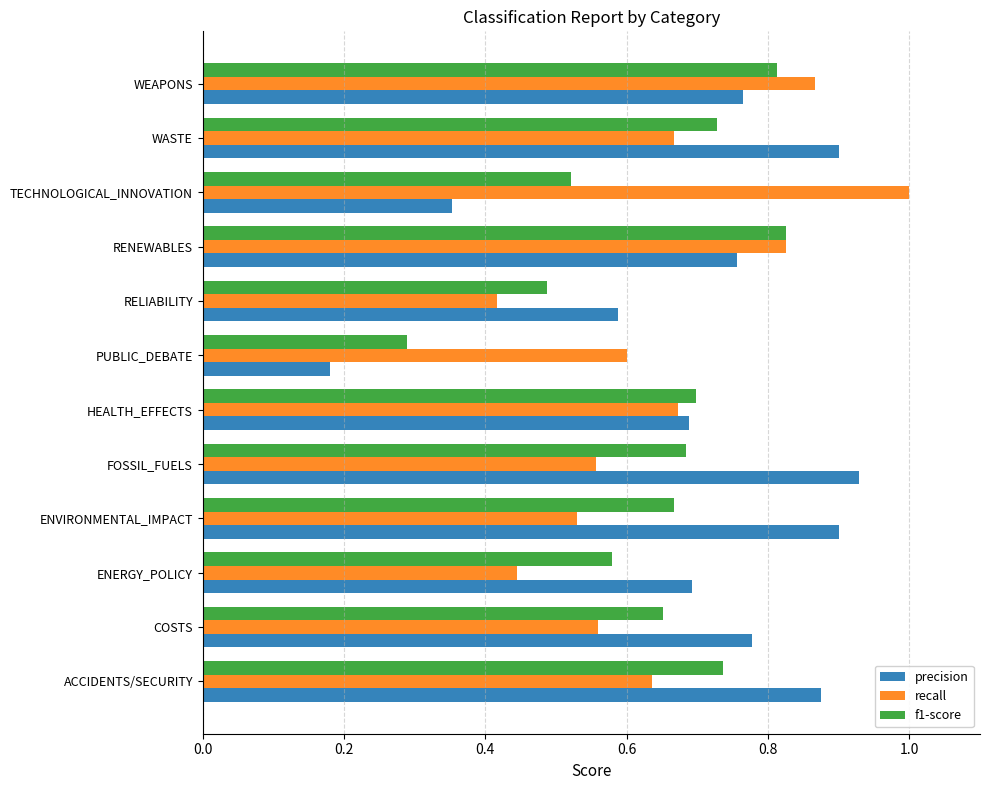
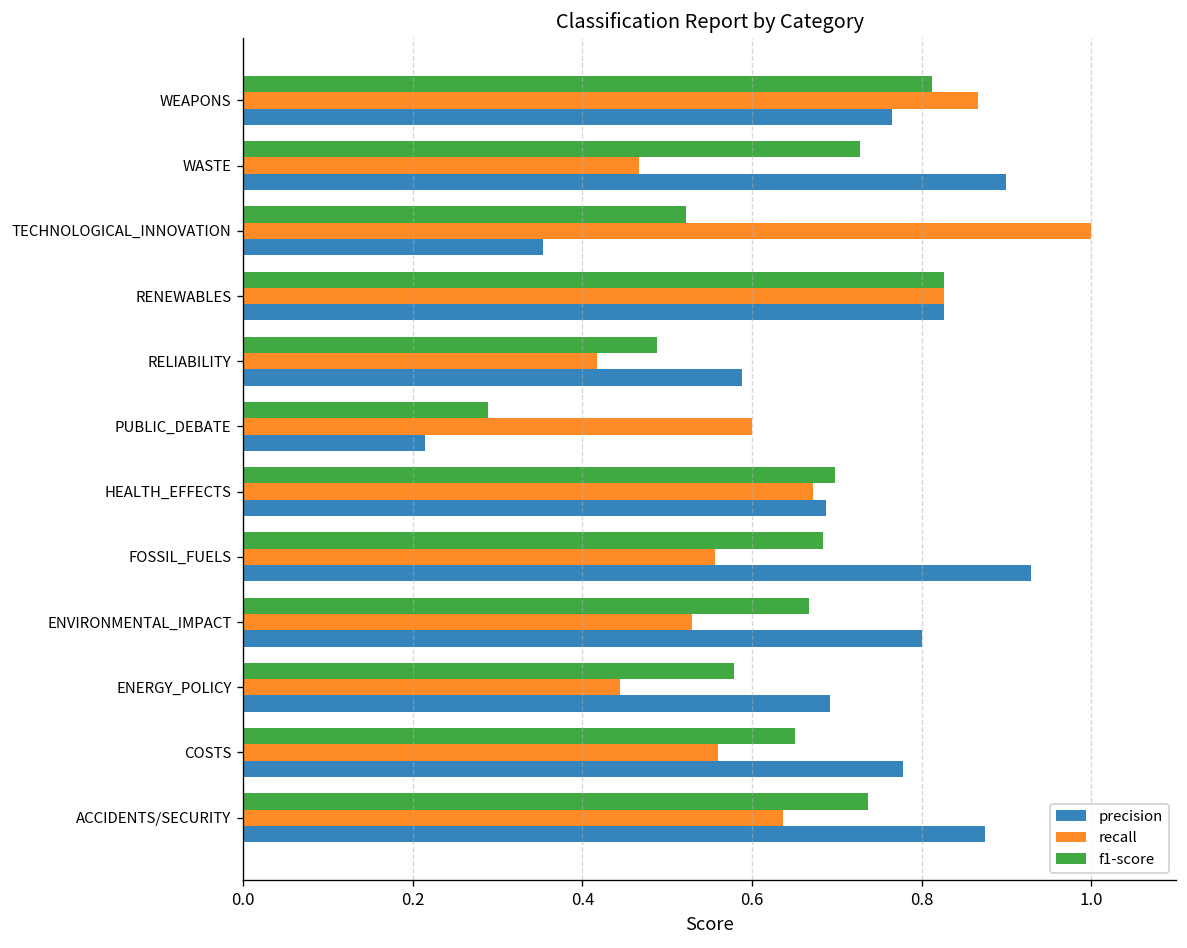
  {
    "precision": {
      "WEAPONS": 0.76,
      "WASTE": 0.90,
      "TECHNOLOGICAL_INNOVATION": 0.35,
-     "RENEWABLES": 0.76,
+     "RENEWABLES": 0.83,
      "RELIABILITY": 0.59,
-     "PUBLIC_DEBATE": 0.18,
+     "PUBLIC_DEBATE": 0.21,
      "HEALTH_EFFECTS": 0.69,
      "FOSSIL_FUELS": 0.93,
-     "ENVIRONMENTAL_IMPACT": 0.9,
+     "ENVIRONMENTAL_IMPACT": 0.8,
      "ENERGY_POLICY": 0.69,
      "COSTS": 0.78,
      "ACCIDENTS/SECURITY": 0.88
    },
    "recall": {
      "WEAPONS": 0.87,
-     "WASTE": 0.67,
+     "WASTE": 0.47,
      "TECHNOLOGICAL_INNOVATION": 1.00,
      "RENEWABLES": 0.83,
      "RELIABILITY": 0.42,
      "PUBLIC_DEBATE": 0.60,
      "HEALTH_EFFECTS": 0.67,
      "FOSSIL_FUELS": 0.56,
      "ENVIRONMENTAL_IMPACT": 0.53,
      "ENERGY_POLICY": 0.44,
      "COSTS": 0.56,
      "ACCIDENTS/SECURITY": 0.64
    },
    "f1-score": {
      "WEAPONS": 0.81,
      "WASTE": 0.73,
      "TECHNOLOGICAL_INNOVATION": 0.52,
      "RENEWABLES": 0.83,
      "RELIABILITY": 0.49,
      "PUBLIC_DEBATE": 0.29,
      "HEALTH_EFFECTS": 0.70,
      "FOSSIL_FUELS": 0.68,
      "ENVIRONMENTAL_IMPACT": 0.67,
      "ENERGY_POLICY": 0.58,
      "COSTS": 0.65,
      "ACCIDENTS/SECURITY": 0.74
    }
  }
